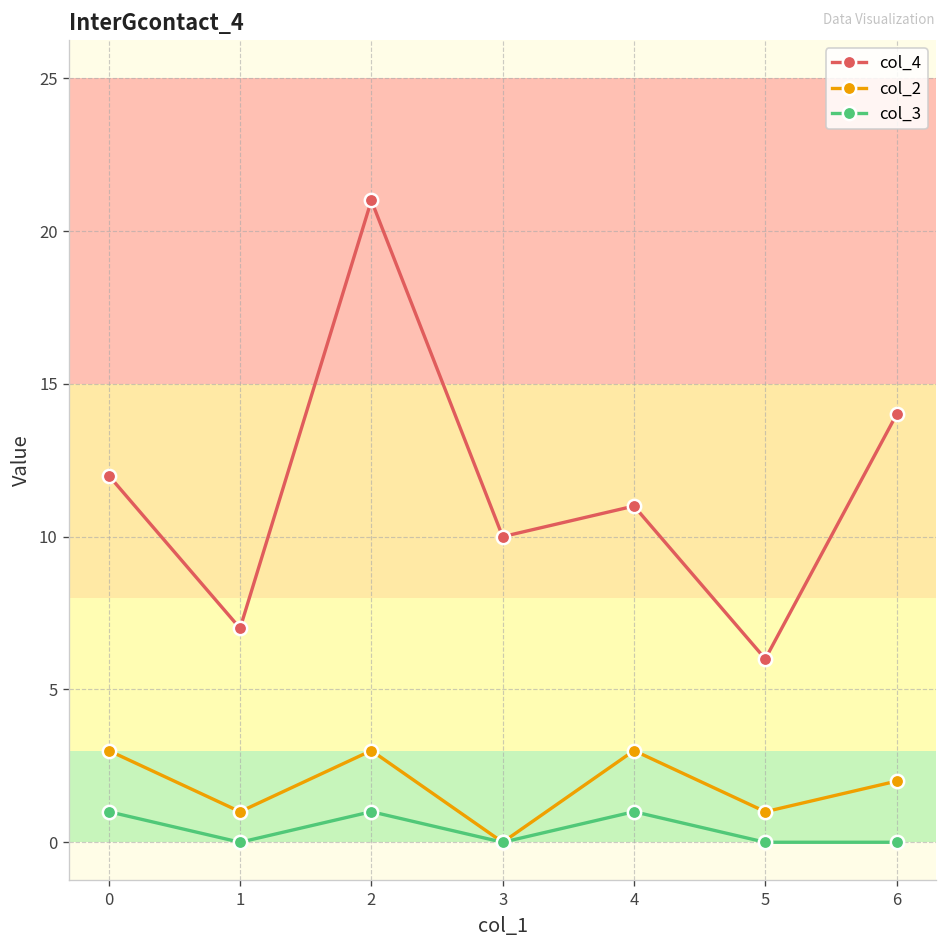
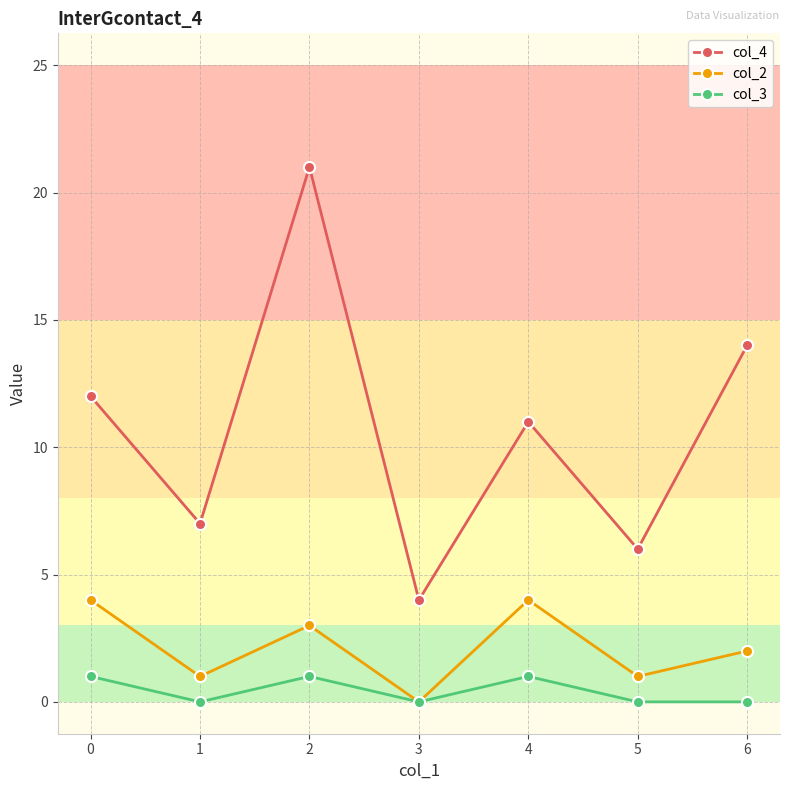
  {
    "col_4": {
      "0": 12,
      "1": 7,
      "2": 21,
-     "3": 10,
+     "3": 4,
      "4": 11,
      "5": 6,
      "6": 14
    },
    "col_2": {
-     "0": 3,
+     "0": 4,
      "1": 1,
      "2": 3,
-     "4": 3,
+     "4": 4,
      "5": 1,
      "6": 2
    },
    "col_3": {
      "0": 1,
      "1": 0,
      "2": 1,
      "4": 1,
      "5": 0,
      "6": 0
    }
  }
